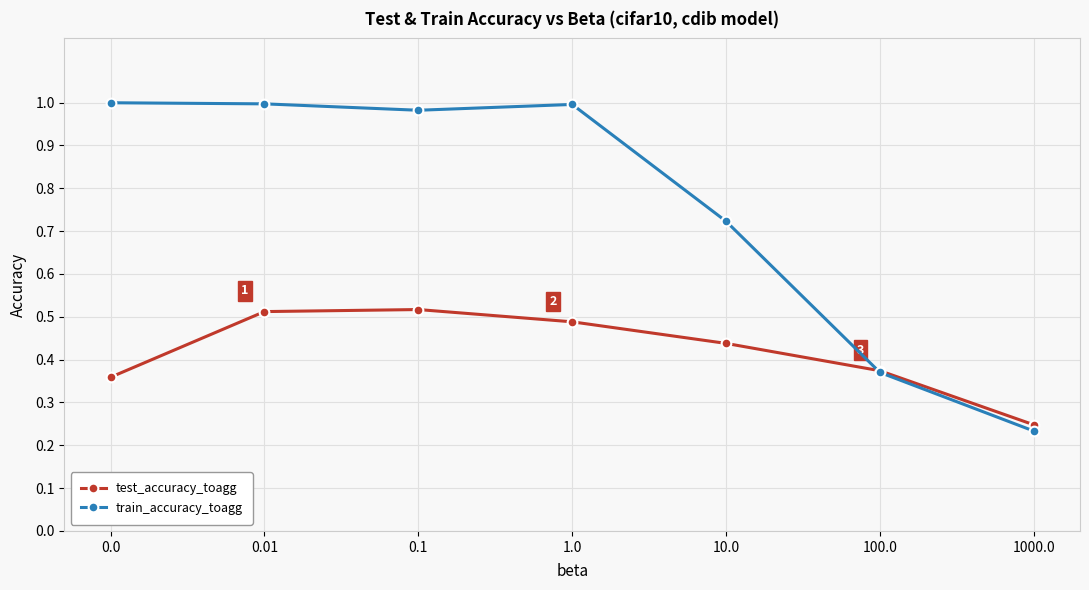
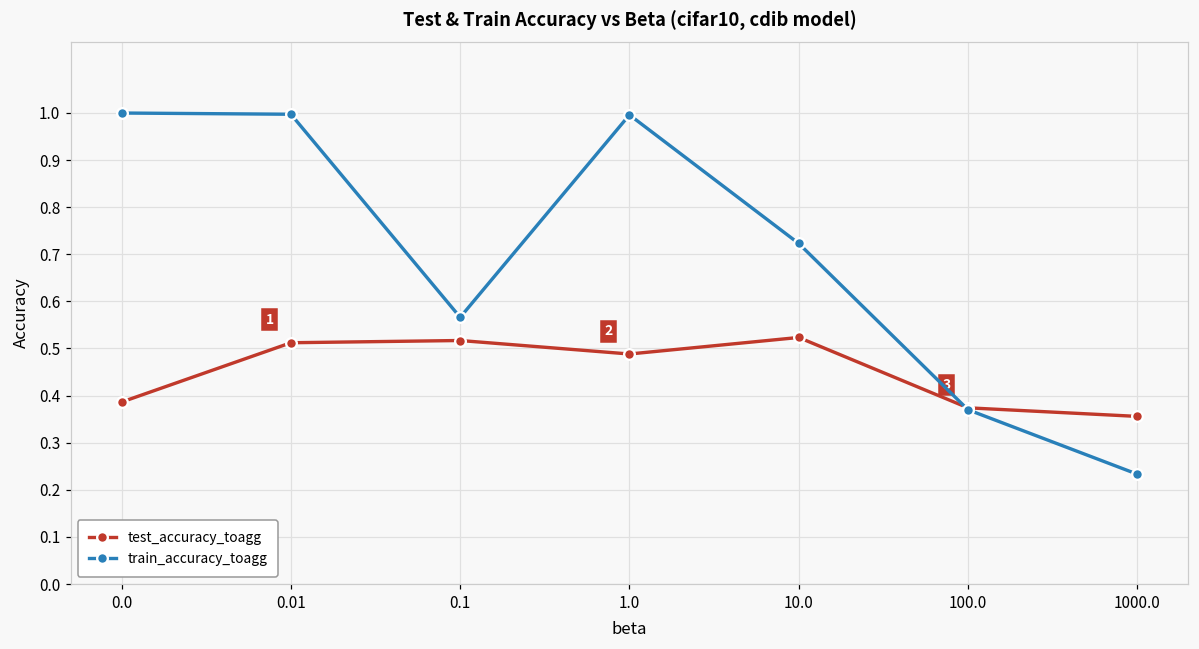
  {
    "test_accuracy_toagg": {
-     "0.0": 0.36,
+     "0.0": 0.39,
      "0.1": 0.52,
-     "10.0": 0.44,
-     "1000.0": 0.25
+     "10.0": 0.52,
+     "1000.0": 0.36
    },
    "train_accuracy_toagg": {
      "0.0": 1.00,
      "0.01": 1.00,
-     "0.1": 0.98,
+     "0.1": 0.57,
      "1.0": 1.00,
      "10.0": 0.72,
      "1000.0": 0.23
    }
  }
